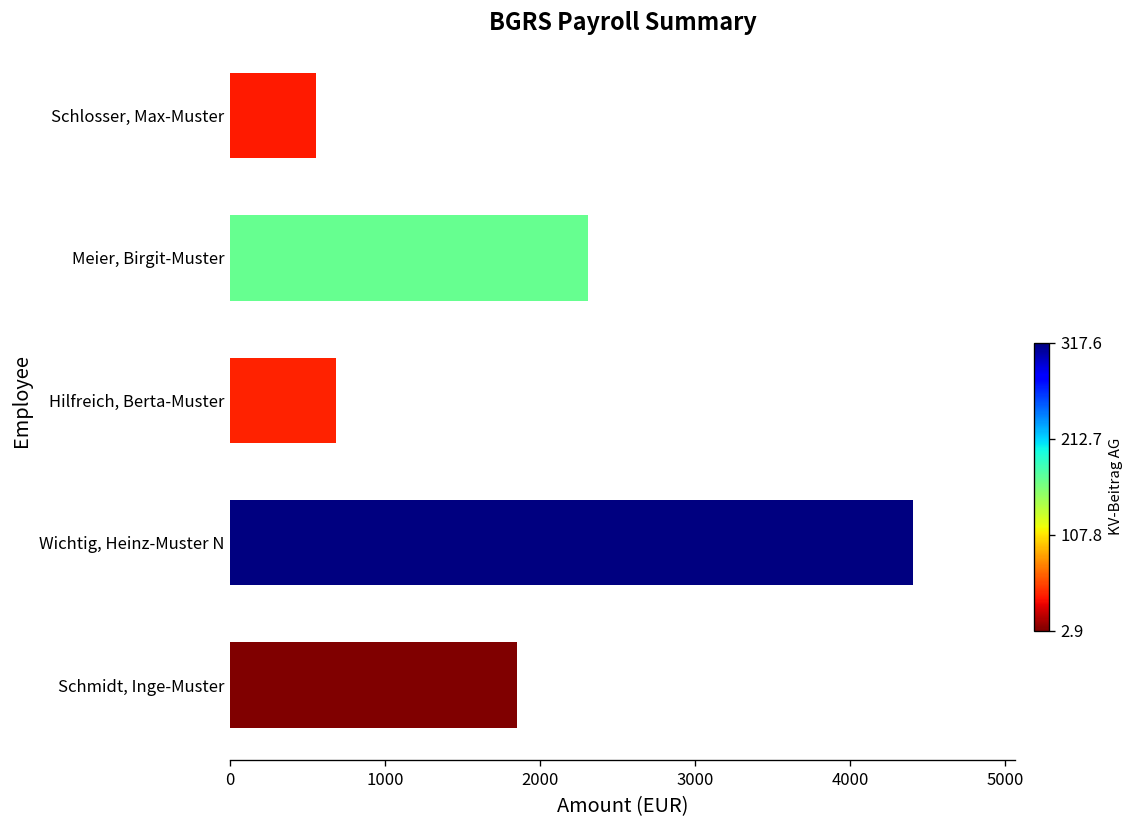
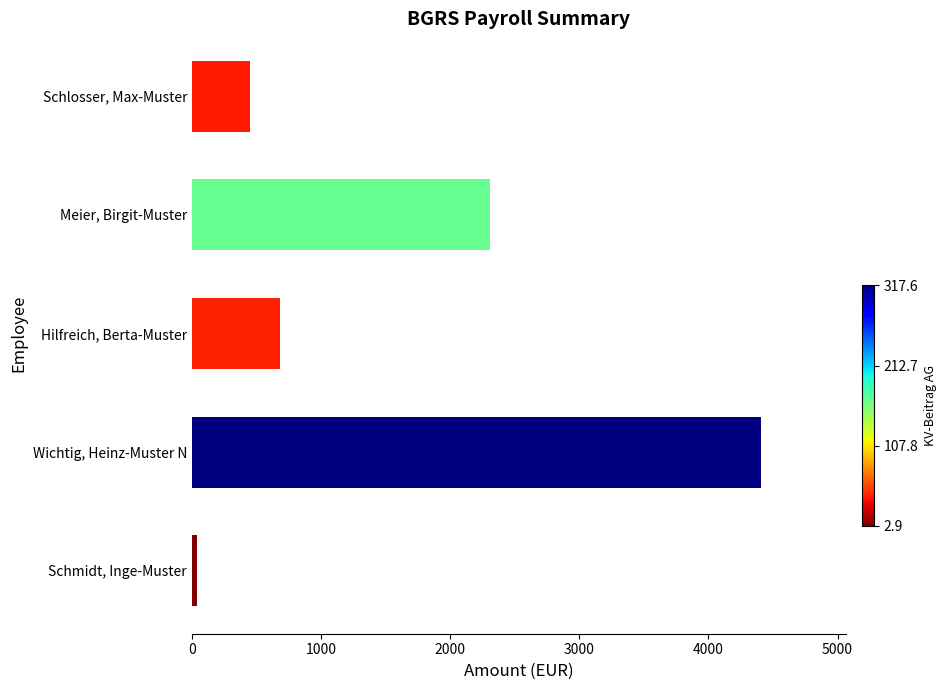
  {
-   "Schlosser, Max-Muster": 550,
+   "Schlosser, Max-Muster": 450,
    "Meier, Birgit-Muster": 2310,
    "Hilfreich, Berta-Muster": 680,
    "Wichtig, Heinz-Muster N": 4410,
-   "Schmidt, Inge-Muster": 1850
+   "Schmidt, Inge-Muster": 40
  }
